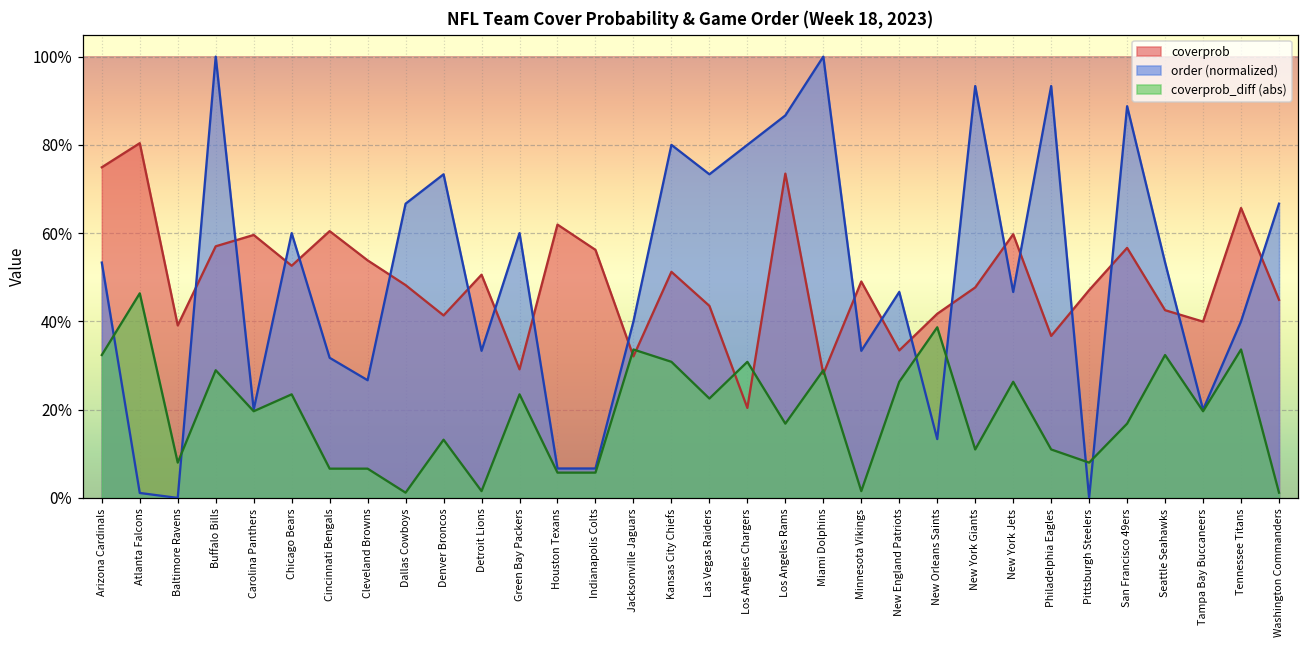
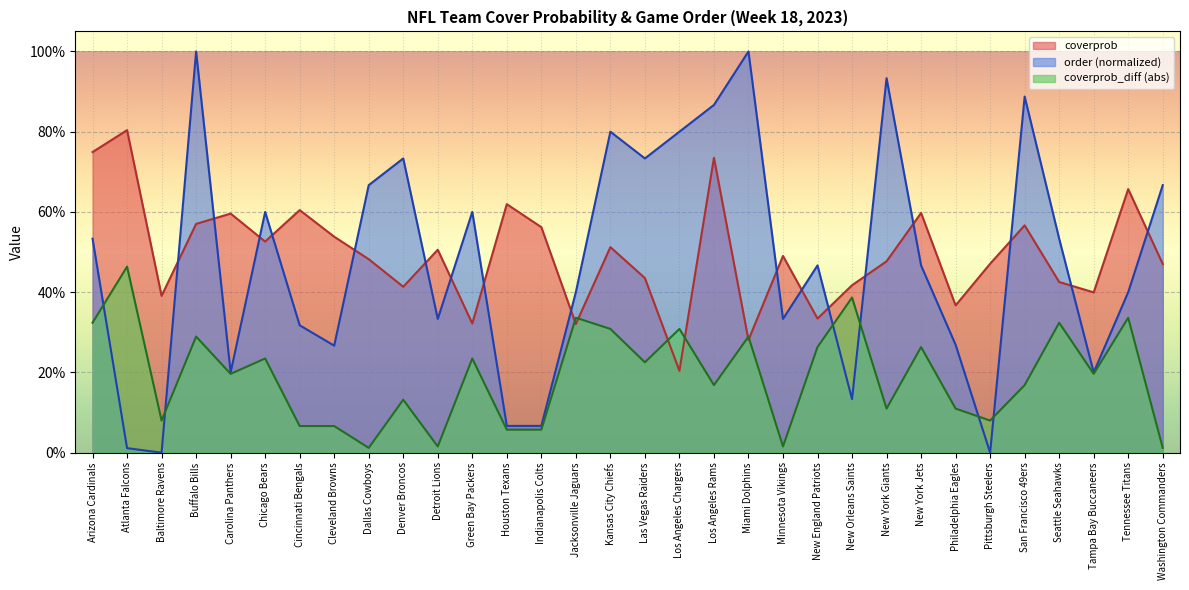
  {
    "coverprob": {
      "Arizona Cardinals": "75%",
      "Atlanta Falcons": "80%",
      "Baltimore Ravens": "39%",
      "Buffalo Bills": "57%",
      "Carolina Panthers": "60%",
      "Chicago Bears": "53%",
      "Cincinnati Bengals": "60%",
      "Cleveland Browns": "54%",
      "Dallas Cowboys": "48%",
      "Denver Broncos": "41%",
      "Detroit Lions": "51%",
-     "Green Bay Packers": "29%",
+     "Green Bay Packers": "32%",
      "Houston Texans": "62%",
      "Indianapolis Colts": "56%",
      "Jacksonville Jaguars": "32%",
      "Kansas City Chiefs": "51%",
      "Las Vegas Raiders": "44%",
      "Los Angeles Chargers": "20%",
      "Los Angeles Rams": "73%",
      "Miami Dolphins": "28%",
      "Minnesota Vikings": "49%",
      "New England Patriots": "33%",
      "New Orleans Saints": "42%",
      "New York Giants": "48%",
      "New York Jets": "60%",
      "Philadelphia Eagles": "37%",
      "Pittsburgh Steelers": "47%",
      "San Francisco 49ers": "57%",
      "Seattle Seahawks": "43%",
      "Tampa Bay Buccaneers": "40%",
      "Tennessee Titans": "66%",
-     "Washington Commanders": "45%"
+     "Washington Commanders": "47%"
    },
    "order (normalized)": {
      "Arizona Cardinals": "53%",
      "Atlanta Falcons": "1%",
      "Baltimore Ravens": "0%",
      "Buffalo Bills": "100%",
      "Chicago Bears": "60%",
      "Cincinnati Bengals": "32%",
      "Cleveland Browns": "27%",
      "Dallas Cowboys": "67%",
      "Denver Broncos": "73%",
      "Detroit Lions": "33%",
      "Green Bay Packers": "60%",
      "Houston Texans": "7%",
      "Indianapolis Colts": "7%",
      "Jacksonville Jaguars": "40%",
      "Kansas City Chiefs": "80%",
      "Las Vegas Raiders": "73%",
      "Los Angeles Chargers": "80%",
      "Los Angeles Rams": "87%",
      "Miami Dolphins": "100%",
      "Minnesota Vikings": "33%",
      "New England Patriots": "47%",
      "New Orleans Saints": "13%",
      "New York Giants": "93%",
      "New York Jets": "47%",
-     "Philadelphia Eagles": "93%",
+     "Philadelphia Eagles": "27%",
      "Pittsburgh Steelers": "0%",
      "San Francisco 49ers": "89%",
      "Seattle Seahawks": "53%",
      "Tennessee Titans": "40%",
      "Washington Commanders": "67%"
    },
    "coverprob_diff (abs)": {
      "Arizona Cardinals": "32%",
      "Atlanta Falcons": "46%",
      "Baltimore Ravens": "8%",
      "Buffalo Bills": "29%",
      "Chicago Bears": "23%",
      "Cincinnati Bengals": "7%",
      "Cleveland Browns": "7%",
      "Dallas Cowboys": "1%",
      "Denver Broncos": "13%",
      "Detroit Lions": "2%",
      "Green Bay Packers": "23%",
      "Houston Texans": "6%",
      "Indianapolis Colts": "6%",
      "Jacksonville Jaguars": "34%",
      "Kansas City Chiefs": "31%",
      "Las Vegas Raiders": "23%",
      "Los Angeles Chargers": "31%",
      "Los Angeles Rams": "17%",
      "Miami Dolphins": "29%",
      "Minnesota Vikings": "2%",
      "New England Patriots": "26%",
      "New Orleans Saints": "39%",
      "New York Giants": "11%",
      "New York Jets": "26%",
      "Philadelphia Eagles": "11%",
      "Pittsburgh Steelers": "8%",
      "San Francisco 49ers": "17%",
      "Seattle Seahawks": "32%",
      "Tennessee Titans": "34%",
      "Washington Commanders": "1%"
    }
  }
